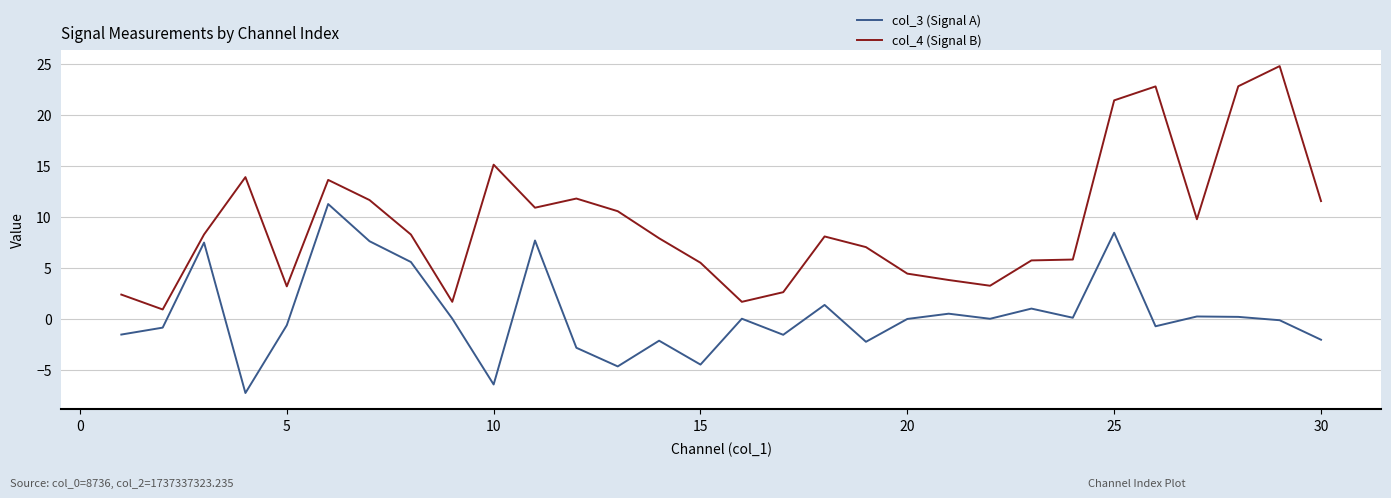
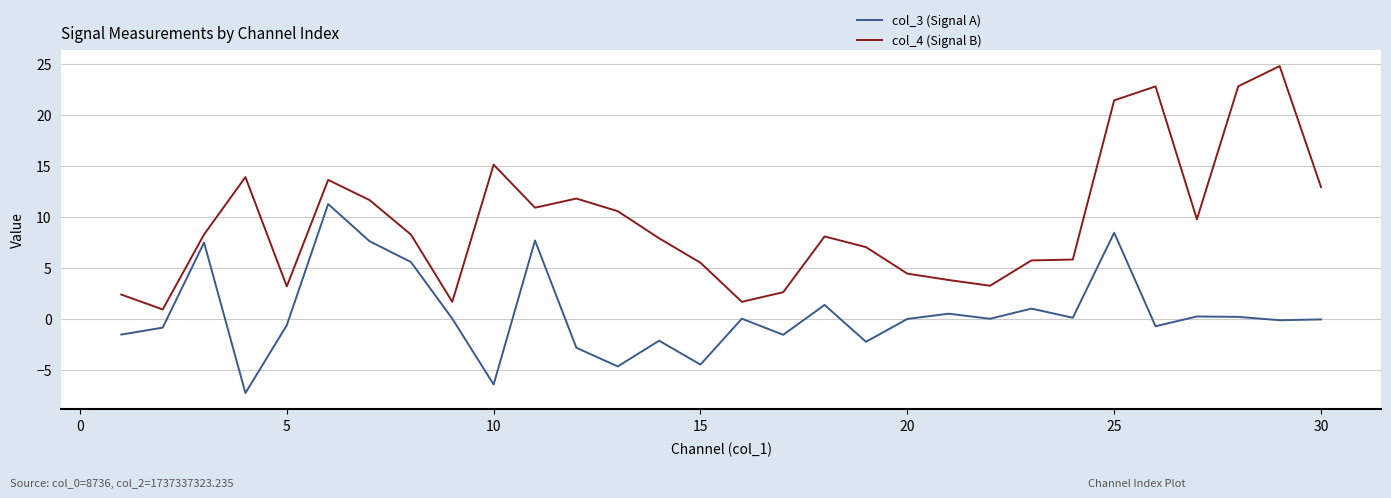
  {
    "col_3 (Signal A)": {
      "5": -0.6,
      "10": -6.5,
      "15": -4.5,
      "20": 0.0,
      "25": 8.4,
-     "30": -2.1
+     "30": -0.1
    },
    "col_4 (Signal B)": {
      "5": 3.2,
      "10": 15.1,
      "15": 5.5,
      "20": 4.4,
      "25": 21.4,
-     "30": 11.5
+     "30": 12.9
    }
  }
